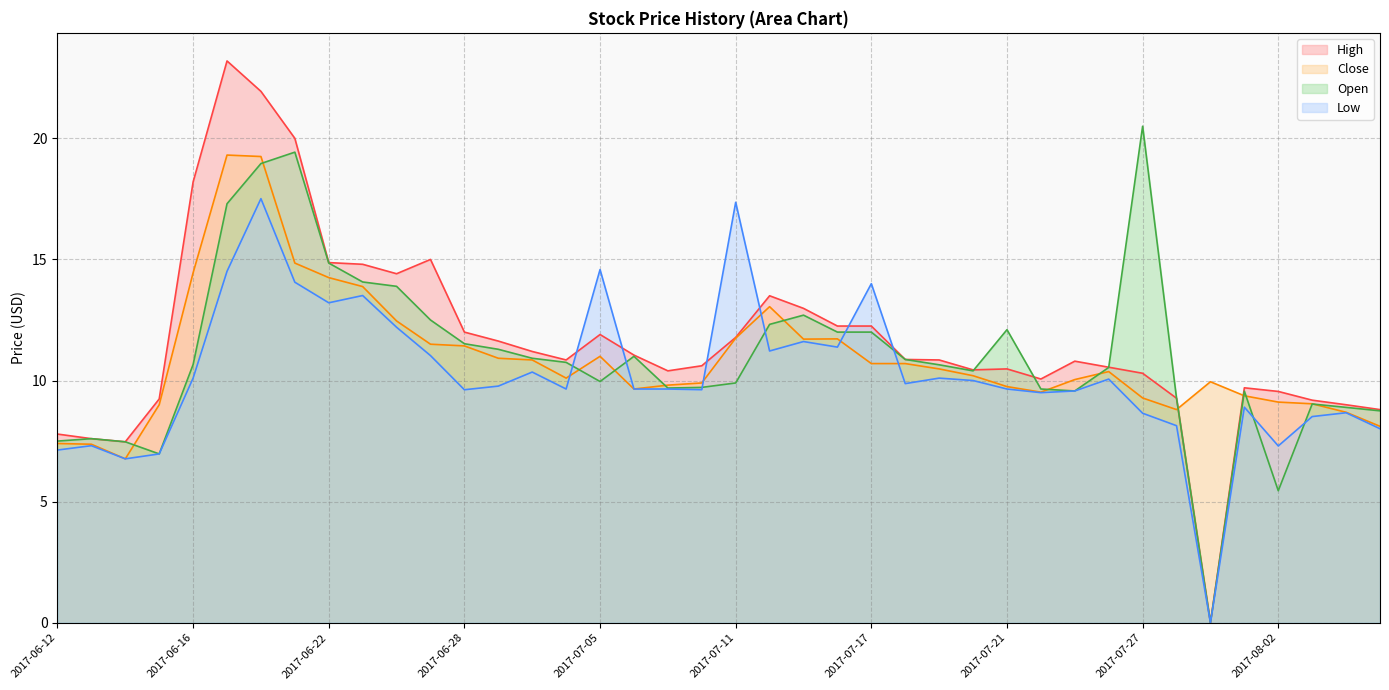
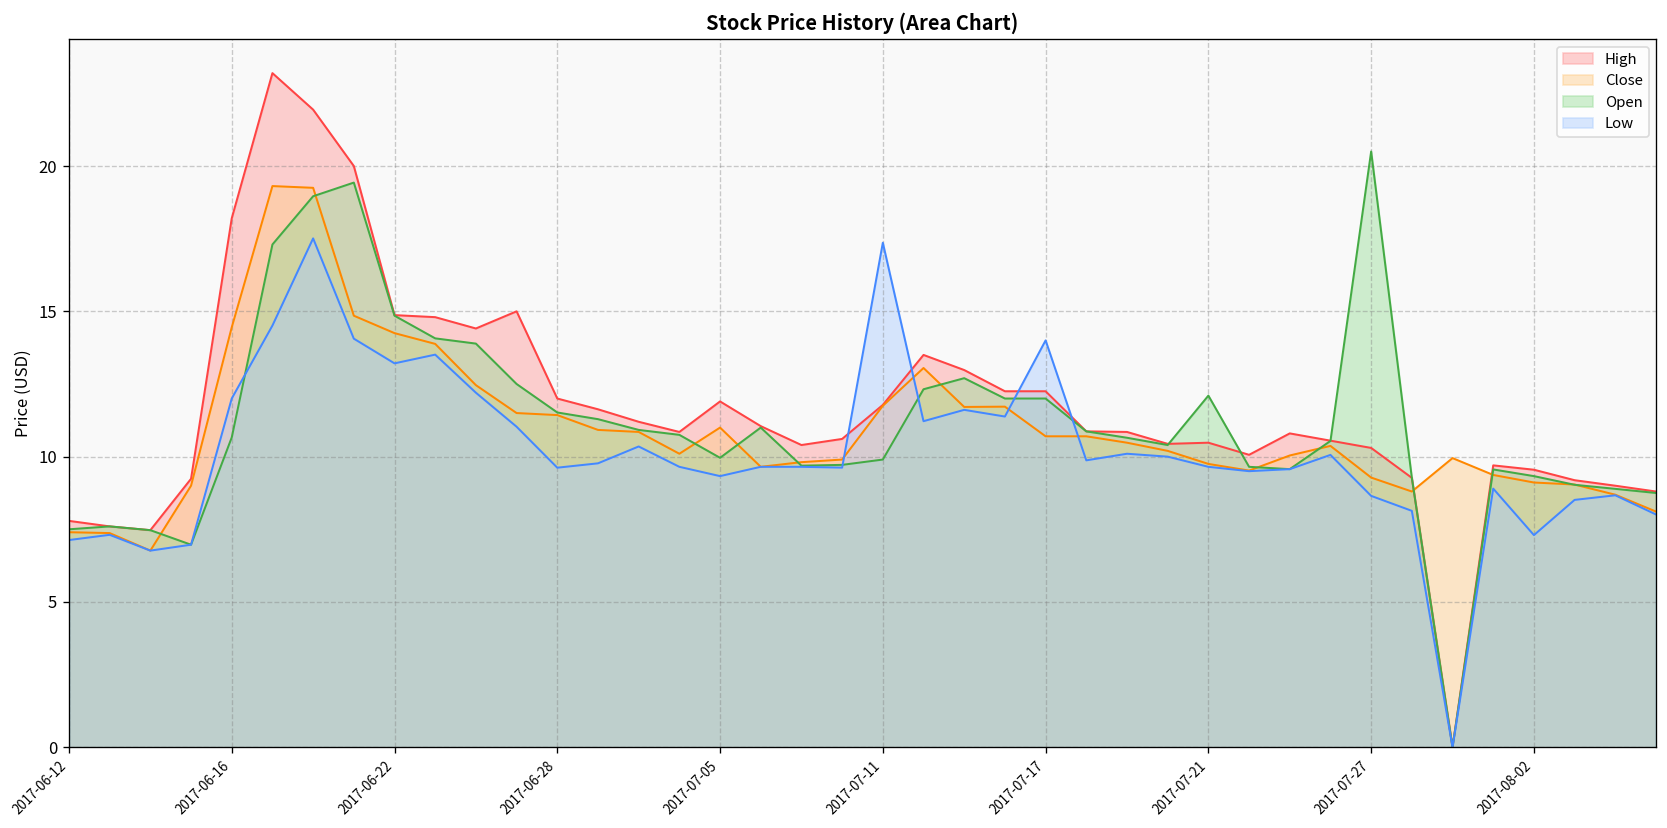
  {
    "Open": {
      "2017-06-16": 10.7,
      "2017-07-05": 10.0,
      "2017-07-11": 9.9,
      "2017-07-17": 12.0,
      "2017-07-21": 12.1,
      "2017-07-27": 20.5,
-     "2017-08-02": 5.5
+     "2017-08-02": 9.3
    },
    "Low": {
      "2017-06-12": 7.1,
-     "2017-06-16": 10.1,
+     "2017-06-16": 12.0,
      "2017-06-22": 13.2,
      "2017-06-28": 9.6,
-     "2017-07-05": 14.6,
+     "2017-07-05": 9.3,
      "2017-07-11": 17.4,
      "2017-07-17": 14.0,
      "2017-07-27": 8.7,
      "2017-08-02": 7.3
    }
  }
